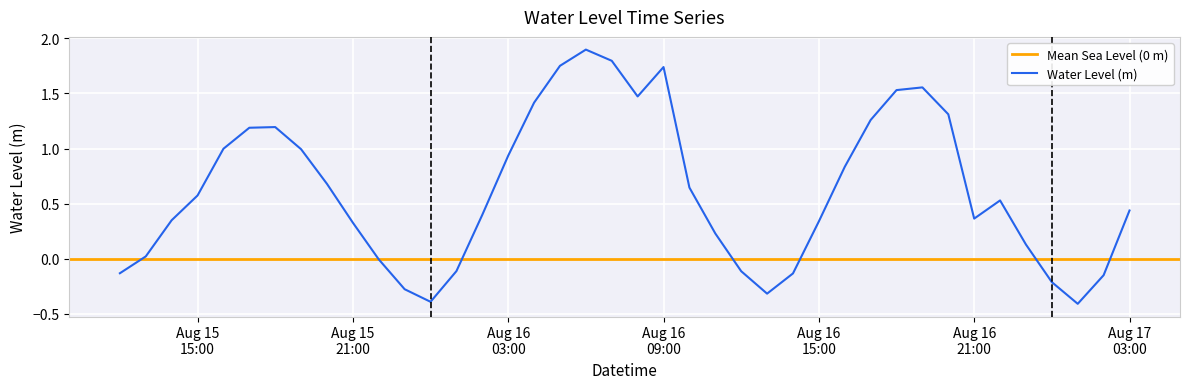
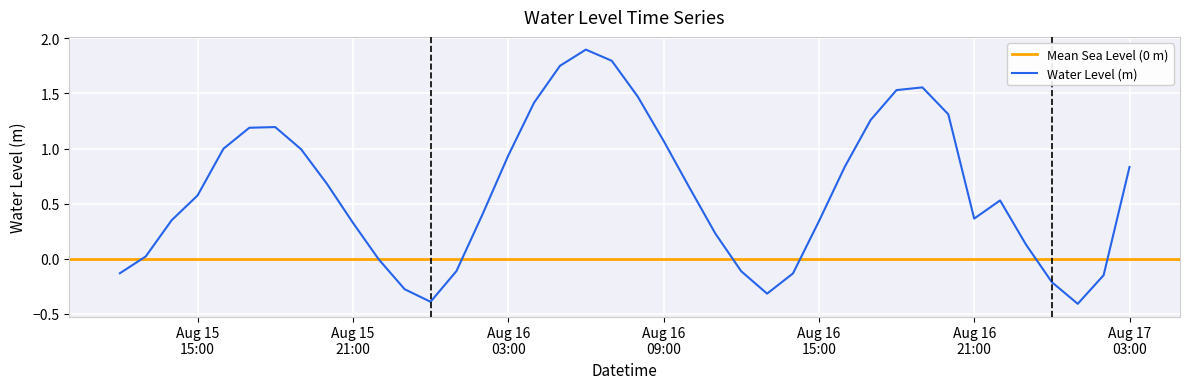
  {
    "Aug 15 15:00": 0.57,
    "Aug 15 21:00": 0.33,
    "Aug 16 03:00": 0.94,
-   "Aug 16 09:00": 1.74,
+   "Aug 16 09:00": 1.07,
    "Aug 16 15:00": 0.34,
    "Aug 16 21:00": 0.36,
-   "Aug 17 03:00": 0.44
+   "Aug 17 03:00": 0.83
  }
